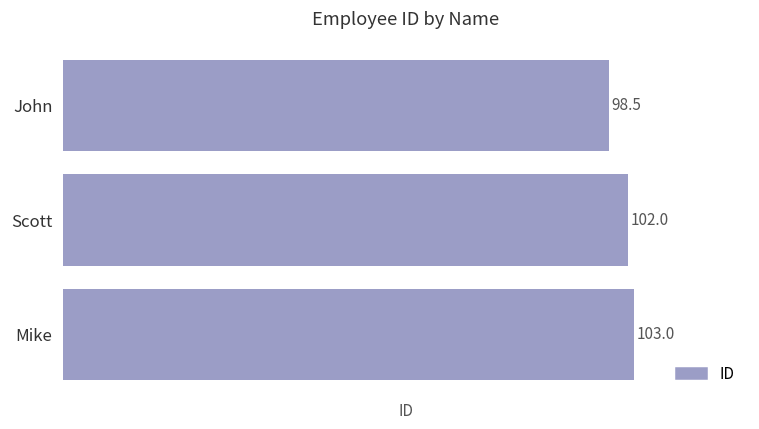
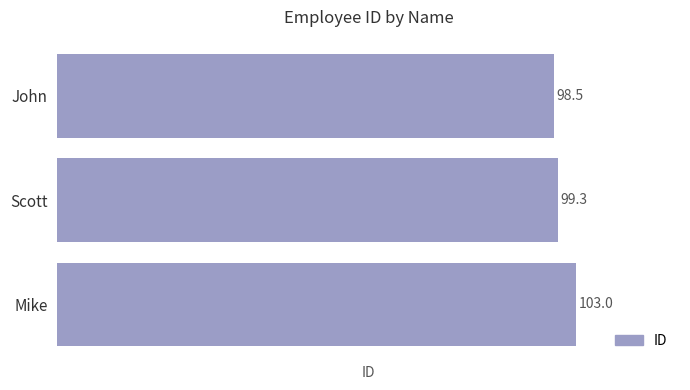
  {
    "John": 98.5,
-   "Scott": 102.0,
+   "Scott": 99.3,
    "Mike": 103.0
  }
